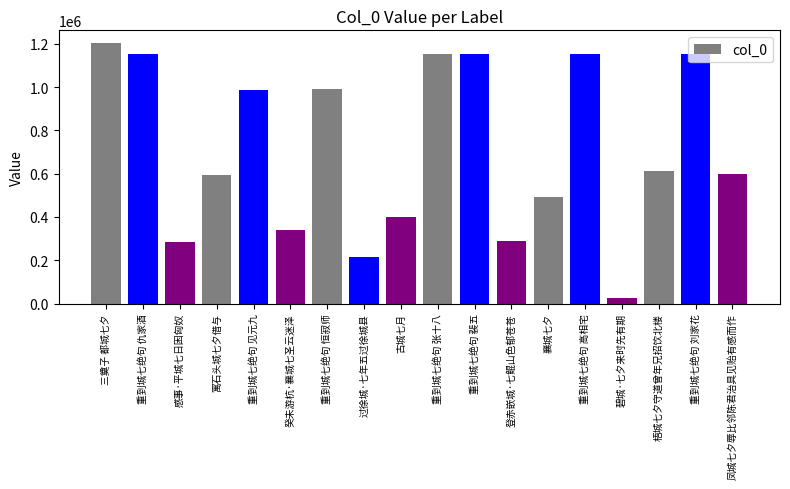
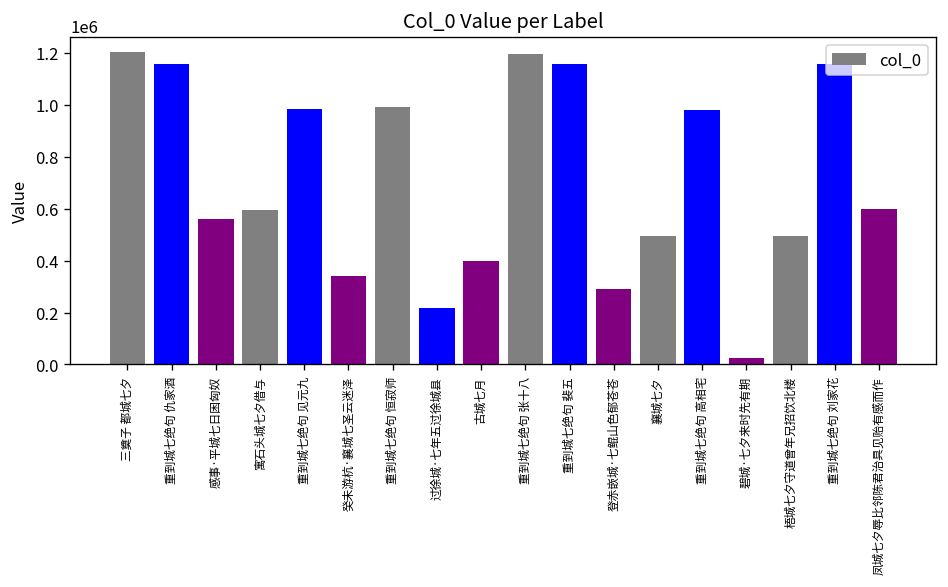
  {
    "三奠子 都城七夕": 1200000,
    "重到城七绝句 仇家酒": 1160000,
-   "感事·平城七日困匈奴": 280000,
+   "感事·平城七日困匈奴": 560000,
    "寓石头城七夕借与": 600000,
    "重到城七绝句 见元九": 990000,
    "癸未游杭·襄城七圣云迷泽": 340000,
    "重到城七绝句 恒寂师": 990000,
    "过徐城·七年五过徐城县": 220000,
    "古城七月": 400000,
-   "重到城七绝句 张十八": 1160000,
+   "重到城七绝句 张十八": 1190000,
    "重到城七绝句 裴五": 1160000,
    "登赤嵌城·七鲲山色郁苍苍": 290000,
    "襄城七夕": 490000,
-   "重到城七绝句 高相宅": 1160000,
+   "重到城七绝句 高相宅": 980000,
    "碧城·七夕来时先有期": 20000,
-   "梧城七夕守道曾年兄招饮北楼": 610000,
+   "梧城七夕守道曾年兄招饮北楼": 500000,
    "凤城七夕辱比邻陈君治具见贻有感而作": 600000
  }
